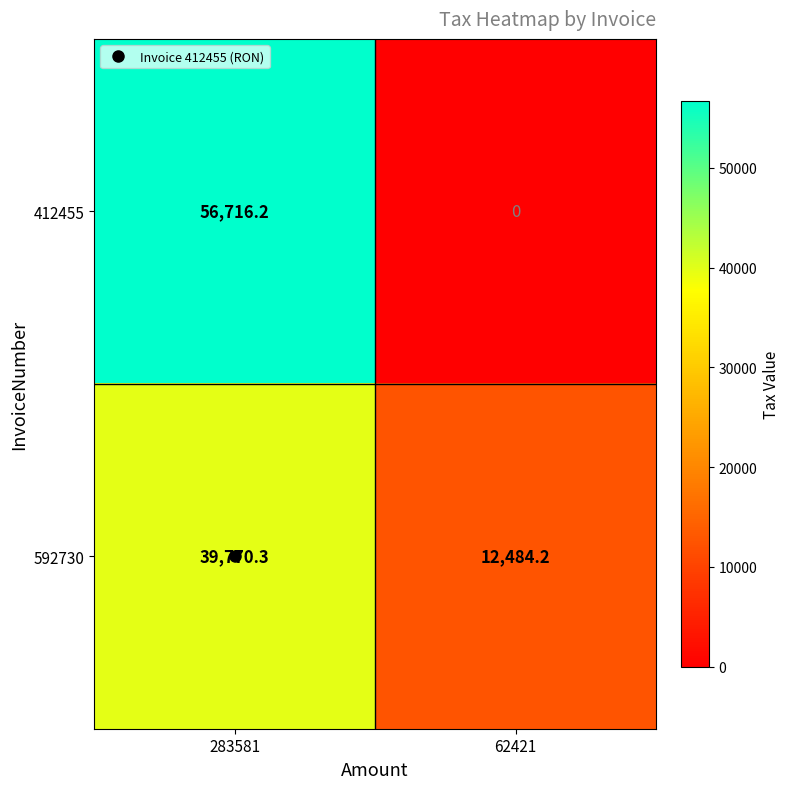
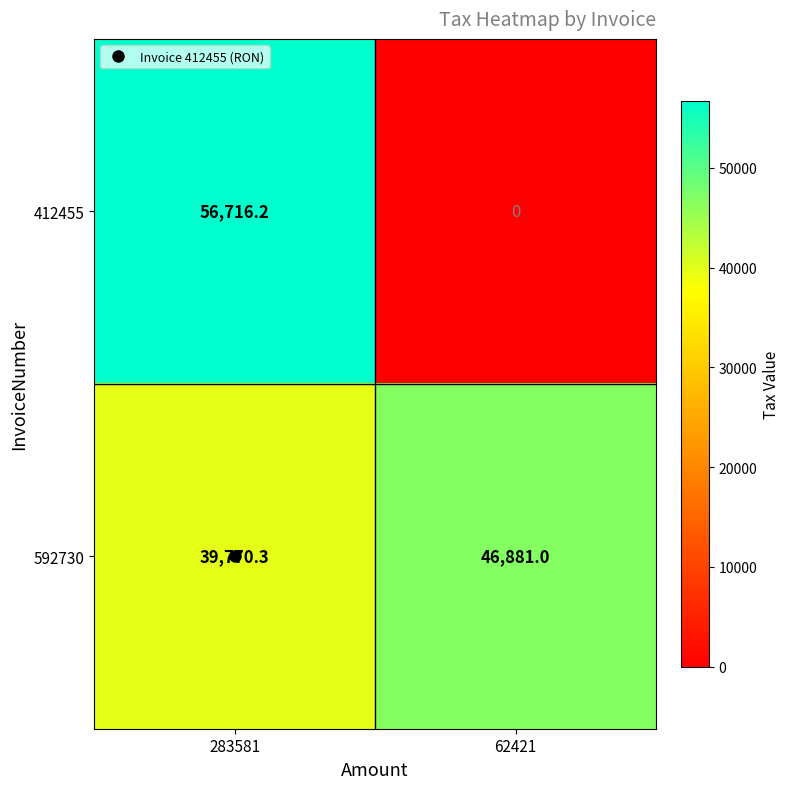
  {
    "412455": {
      "283581": "56,716.2",
      "62421": "0"
    },
    "592730": {
-     "62421": "12,484.2"
+     "62421": "46,881.0"
    }
  }
